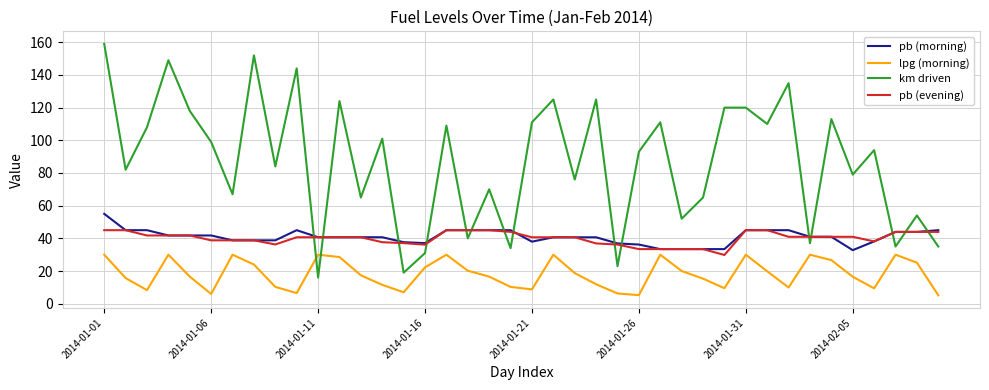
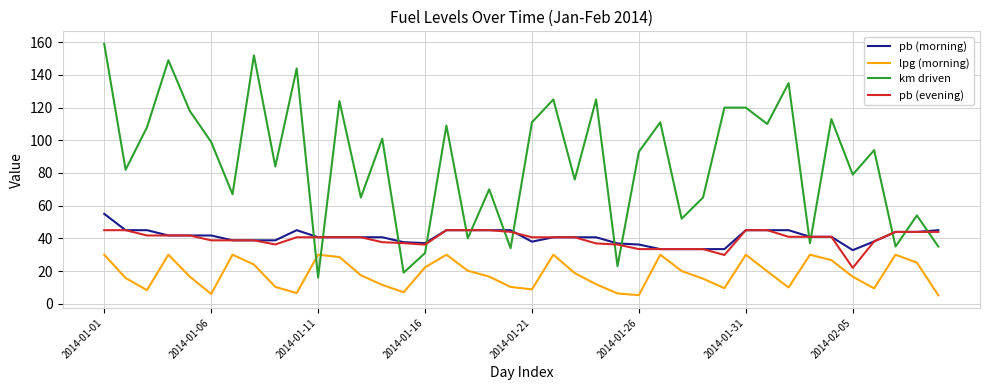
  {
    "pb (morning)": {
      "2014-01-01": 55,
      "2014-01-06": 42,
      "2014-01-21": 38,
      "2014-01-26": 36,
      "2014-02-05": 33
    },
    "lpg (morning)": {
      "2014-01-01": 30,
      "2014-01-06": 6,
      "2014-01-11": 30,
      "2014-01-16": 22,
      "2014-01-21": 9,
      "2014-01-26": 5,
      "2014-01-31": 30,
      "2014-02-05": 17
    },
    "km driven": {
      "2014-01-01": 159,
      "2014-01-06": 99,
      "2014-01-11": 16,
      "2014-01-16": 31,
      "2014-01-21": 111,
      "2014-01-26": 93,
      "2014-01-31": 120,
      "2014-02-05": 79
    },
    "pb (evening)": {
      "2014-01-01": 45,
      "2014-01-06": 39,
      "2014-01-21": 41,
      "2014-01-26": 33,
-     "2014-02-05": 41
+     "2014-02-05": 22
    }
  }
